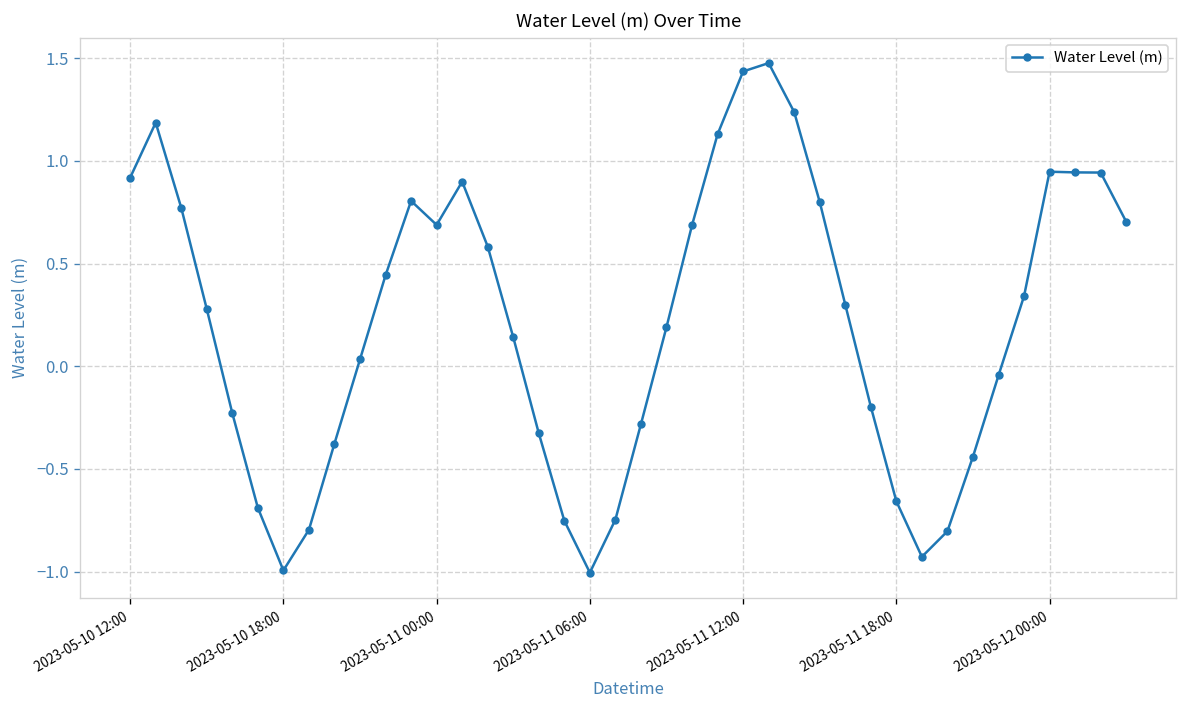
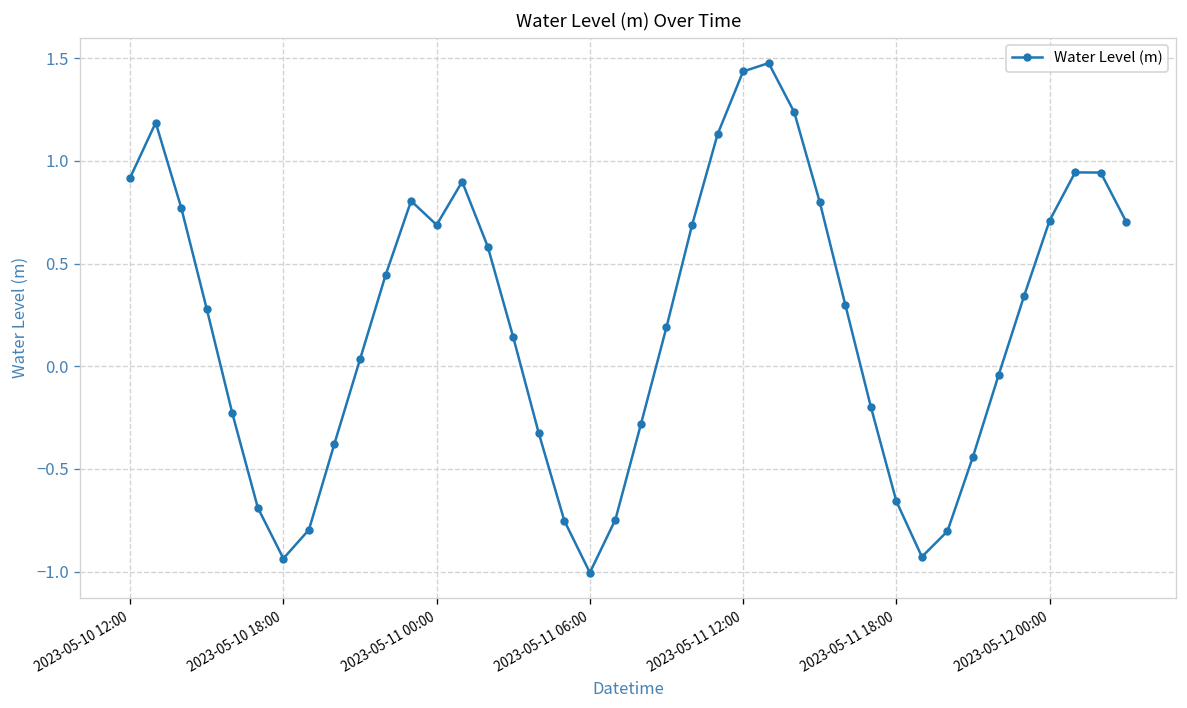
  {
    "2023-05-10 12:00": 0.92,
-   "2023-05-10 18:00": -0.99,
+   "2023-05-10 18:00": -0.94,
    "2023-05-11 00:00": 0.69,
    "2023-05-11 06:00": -1.01,
    "2023-05-11 12:00": 1.44,
    "2023-05-11 18:00": -0.66,
-   "2023-05-12 00:00": 0.95
+   "2023-05-12 00:00": 0.71
  }
